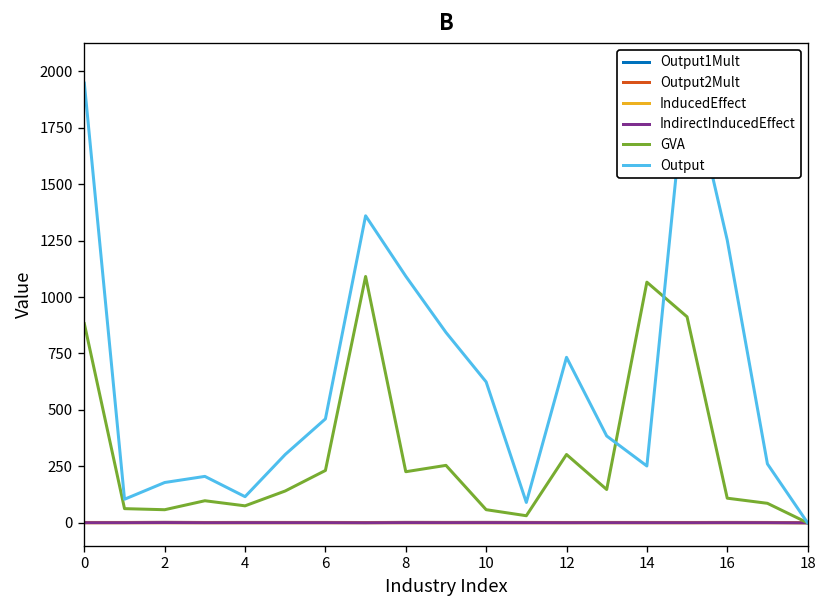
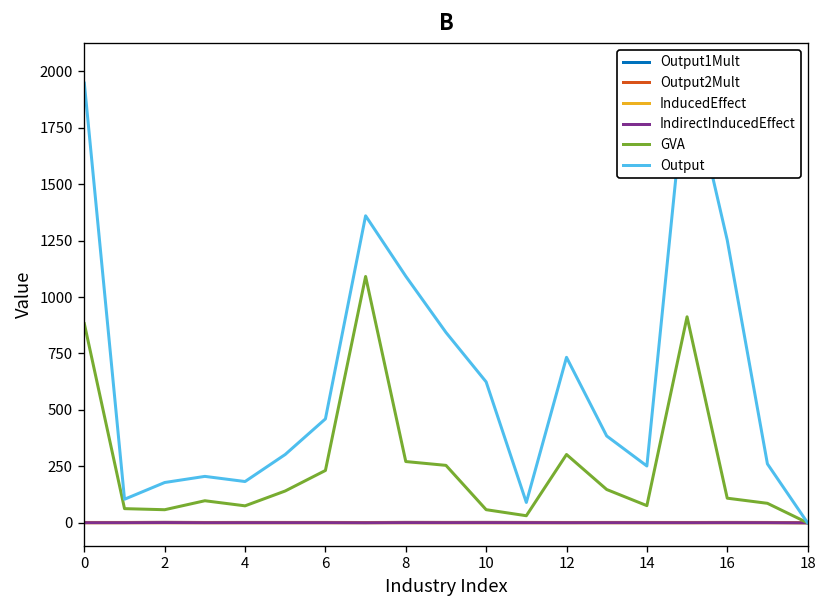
  {
    "GVA": {
      "0": 880,
      "2": 60,
      "4": 80,
      "6": 230,
-     "8": 230,
+     "8": 270,
      "10": 60,
      "12": 300,
-     "14": 1070,
+     "14": 80,
      "16": 110
    },
    "Output": {
      "0": 1950,
      "2": 180,
-     "4": 120,
+     "4": 180,
      "6": 460,
      "8": 1090,
      "10": 620,
      "12": 730,
      "14": 250,
      "16": 1250
    }
  }
